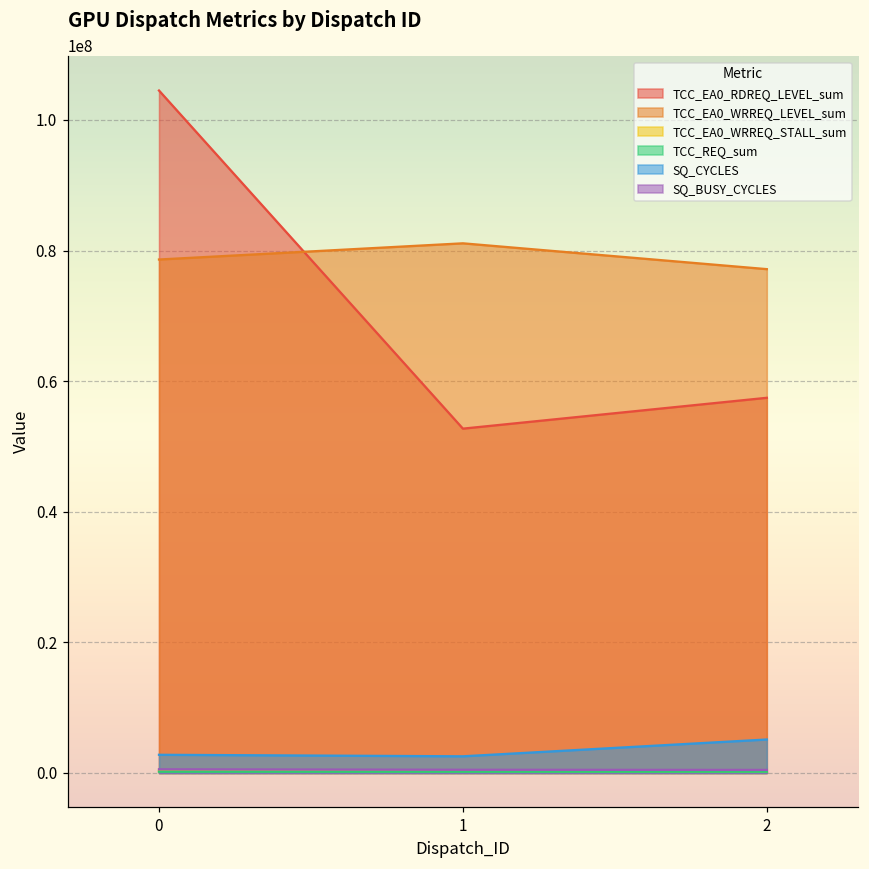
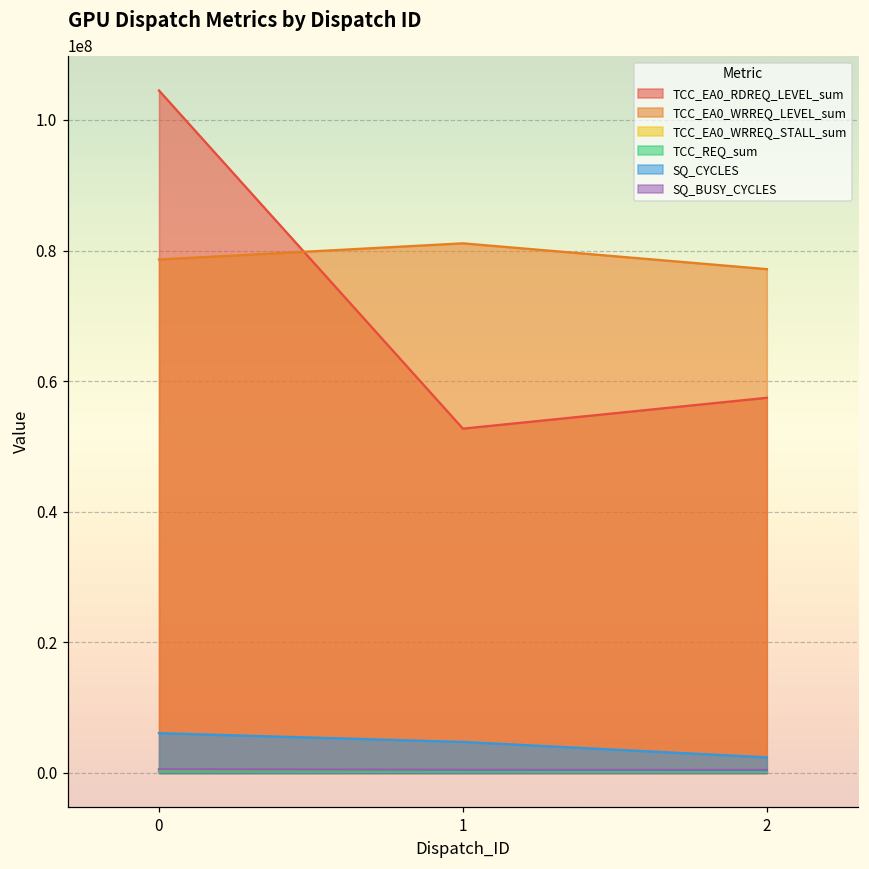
  {
    "SQ_CYCLES": {
-     "0": 3000000,
-     "1": 3000000,
-     "2": 5000000
+     "0": 6000000,
+     "1": 5000000,
+     "2": 2000000
    }
  }
